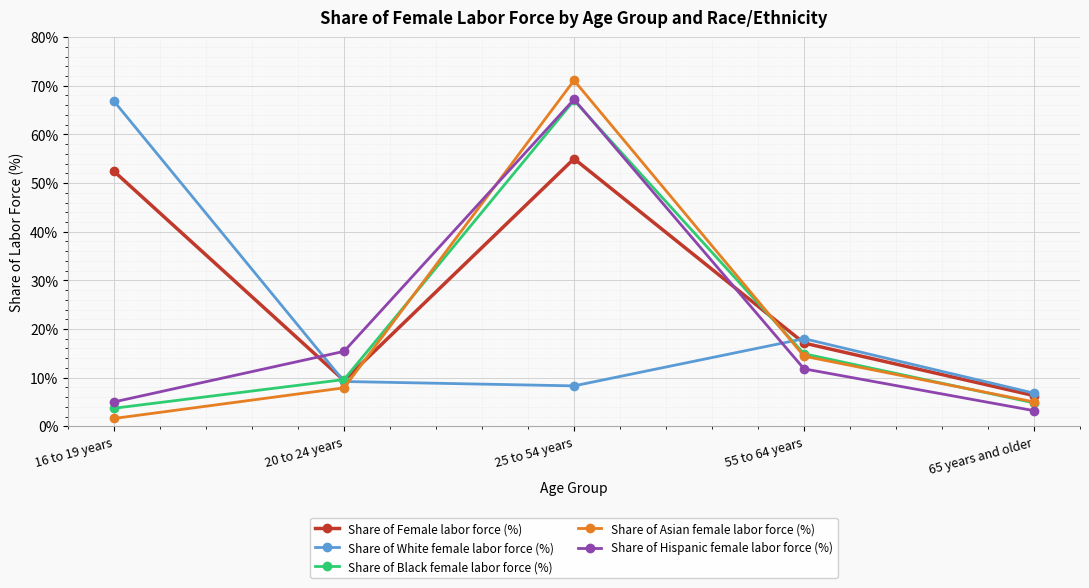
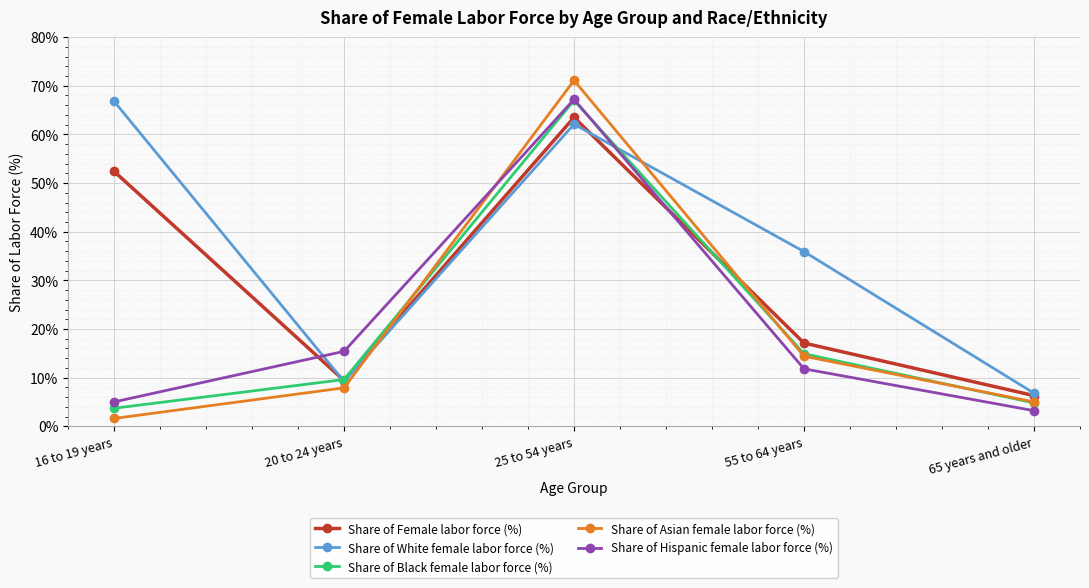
  {
    "Share of Female labor force (%)": {
      "16 to 19 years": "52%",
-     "25 to 54 years": "55%",
+     "25 to 54 years": "64%",
      "55 to 64 years": "17%"
    },
    "Share of White female labor force (%)": {
      "16 to 19 years": "67%",
-     "25 to 54 years": "8%",
-     "55 to 64 years": "18%"
+     "25 to 54 years": "62%",
+     "55 to 64 years": "36%"
    },
    "Share of Black female labor force (%)": {
      "16 to 19 years": "4%"
    },
    "Share of Asian female labor force (%)": {
      "16 to 19 years": "2%",
      "20 to 24 years": "8%",
      "25 to 54 years": "71%"
    },
    "Share of Hispanic female labor force (%)": {
      "16 to 19 years": "5%",
      "20 to 24 years": "15%",
      "55 to 64 years": "12%",
      "65 years and older": "3%"
    }
  }
